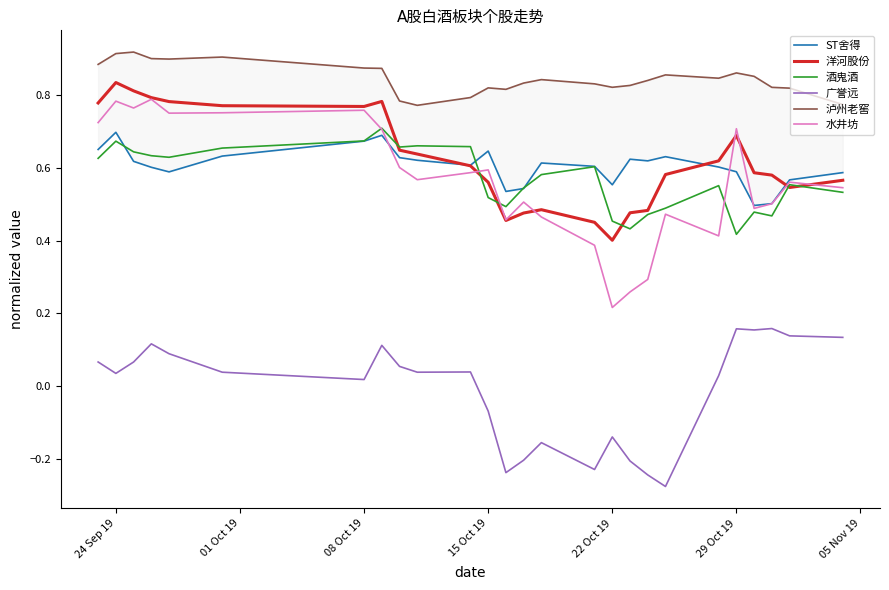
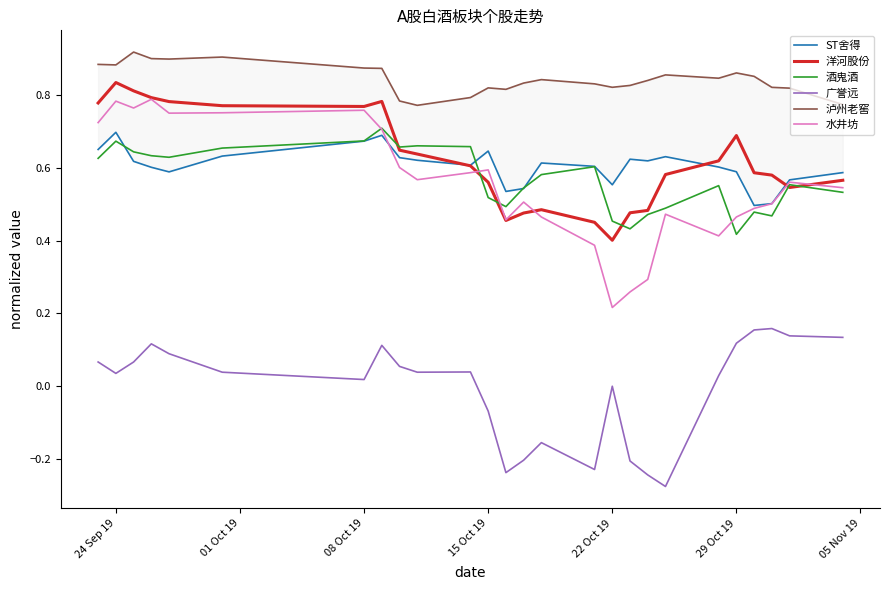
  {
    "ST舍得": {
      "24 Sep 19": 0.70,
      "15 Oct 19": 0.65,
      "22 Oct 19": 0.55,
      "29 Oct 19": 0.59
    },
    "洋河股份": {
      "24 Sep 19": 0.84,
      "08 Oct 19": 0.77,
      "15 Oct 19": 0.56,
      "22 Oct 19": 0.40,
      "29 Oct 19": 0.69
    },
    "酒鬼酒": {
      "24 Sep 19": 0.67,
      "15 Oct 19": 0.52,
      "22 Oct 19": 0.45,
      "29 Oct 19": 0.42
    },
    "广誉远": {
      "24 Sep 19": 0.03,
      "08 Oct 19": 0.02,
      "15 Oct 19": -0.07,
-     "22 Oct 19": -0.14,
-     "29 Oct 19": 0.16
+     "22 Oct 19": 0.00,
+     "29 Oct 19": 0.12
    },
    "泸州老窖": {
-     "24 Sep 19": 0.92,
+     "24 Sep 19": 0.88,
      "08 Oct 19": 0.88,
      "15 Oct 19": 0.82,
      "22 Oct 19": 0.82,
      "29 Oct 19": 0.86
    },
    "水井坊": {
      "24 Sep 19": 0.78,
      "08 Oct 19": 0.76,
      "15 Oct 19": 0.59,
      "22 Oct 19": 0.22,
-     "29 Oct 19": 0.71
+     "29 Oct 19": 0.47
    }
  }
